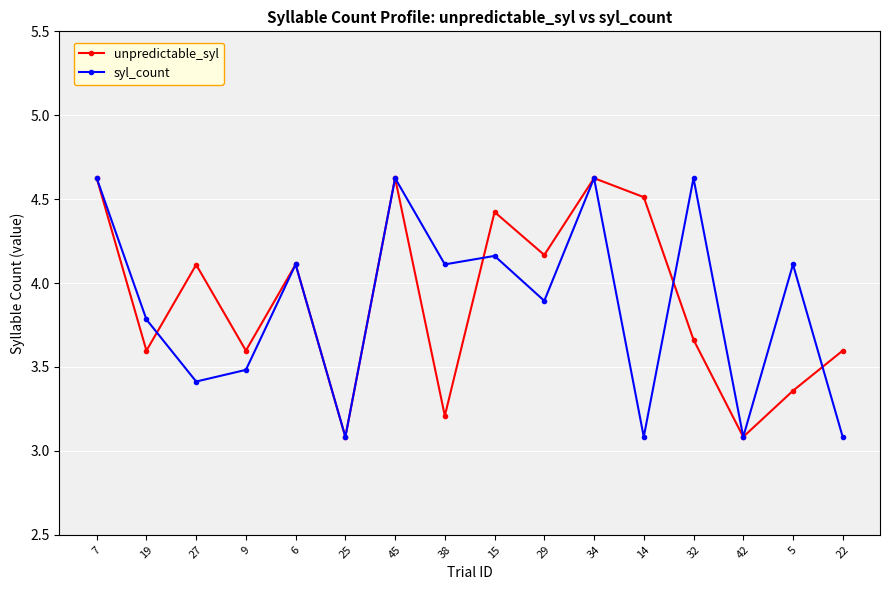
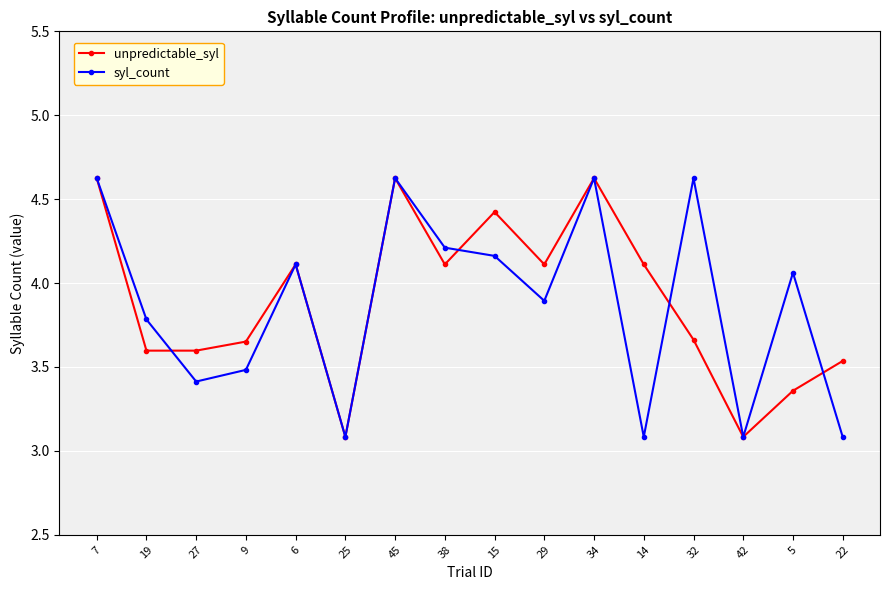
  {
    "unpredictable_syl": {
      "19": 3.60,
-     "27": 4.11,
-     "9": 3.60,
-     "38": 3.21,
+     "27": 3.60,
+     "9": 3.65,
+     "38": 4.11,
      "15": 4.42,
-     "29": 4.17,
-     "14": 4.51,
+     "29": 4.11,
+     "14": 4.11,
      "32": 3.66,
      "5": 3.36,
-     "22": 3.60
+     "22": 3.54
    },
    "syl_count": {
      "19": 3.78,
      "27": 3.41,
      "9": 3.48,
-     "38": 4.11,
+     "38": 4.21,
      "15": 4.16,
      "29": 3.89,
      "14": 3.08,
      "32": 4.63,
-     "5": 4.11,
+     "5": 4.06,
      "22": 3.08
    }
  }
